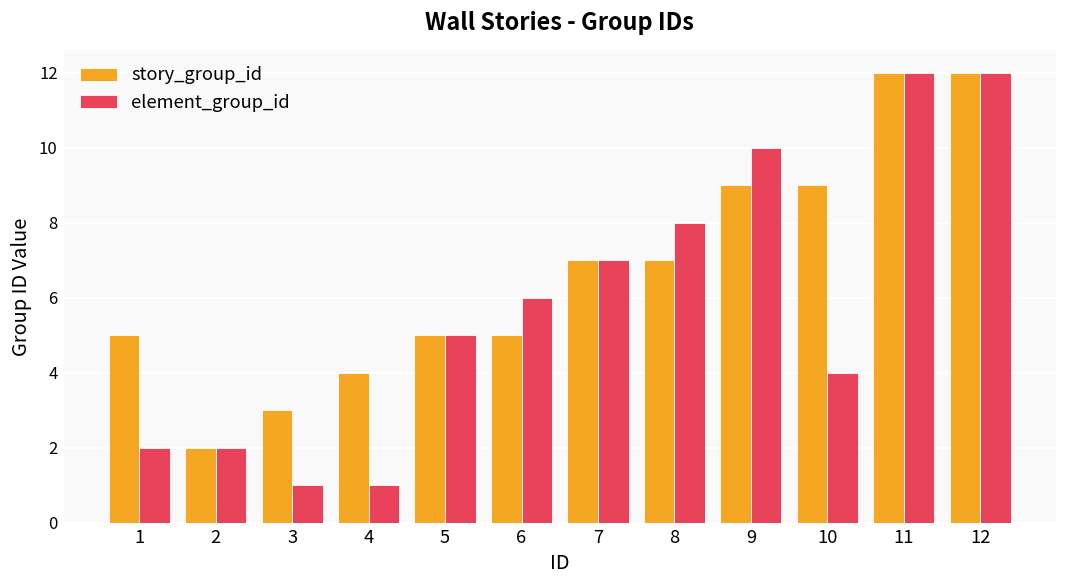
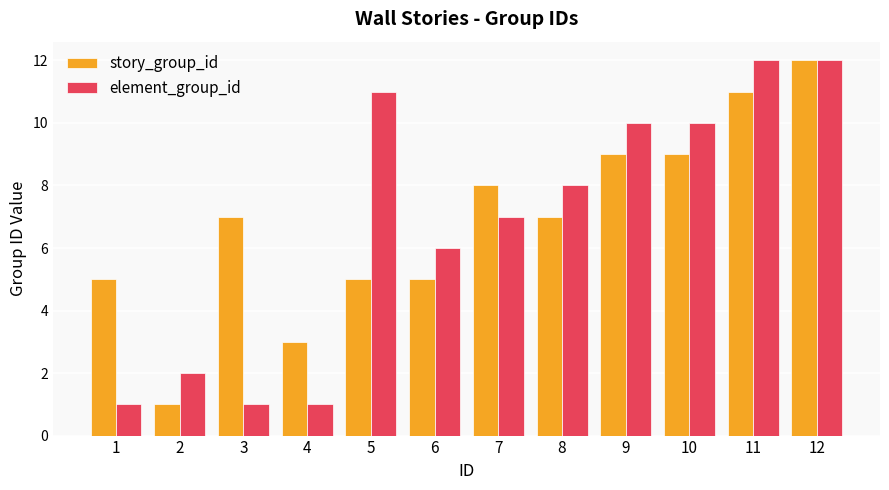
  {
    "story_group_id": {
      "1": 5,
-     "2": 2,
-     "3": 3,
-     "4": 4,
+     "2": 1,
+     "3": 7,
+     "4": 3,
      "5": 5,
      "6": 5,
-     "7": 7,
+     "7": 8,
      "8": 7,
      "9": 9,
      "10": 9,
-     "11": 12,
+     "11": 11,
      "12": 12
    },
    "element_group_id": {
-     "1": 2,
+     "1": 1,
      "2": 2,
      "3": 1,
      "4": 1,
-     "5": 5,
+     "5": 11,
      "6": 6,
      "7": 7,
      "8": 8,
      "9": 10,
-     "10": 4,
+     "10": 10,
      "11": 12,
      "12": 12
    }
  }
